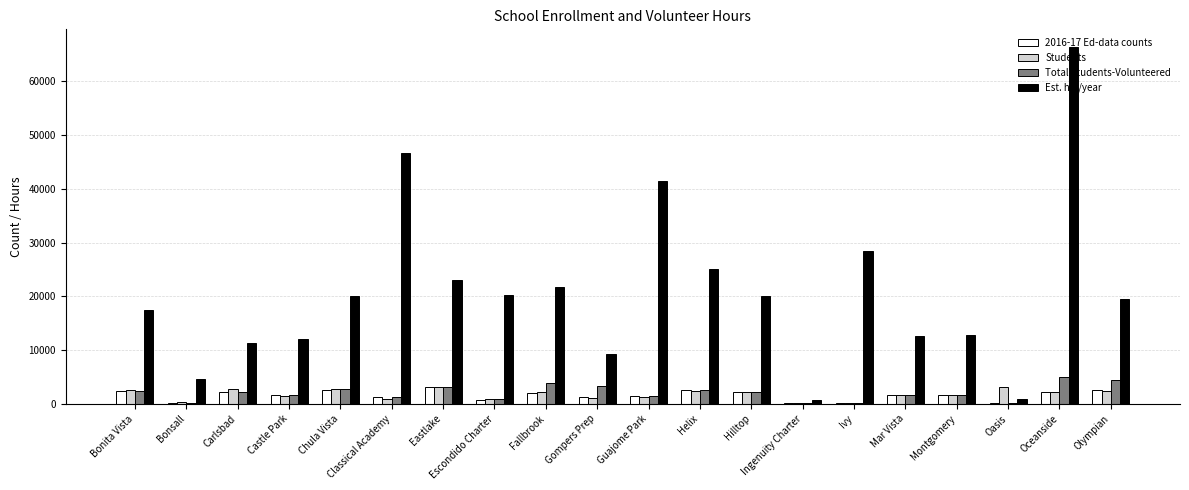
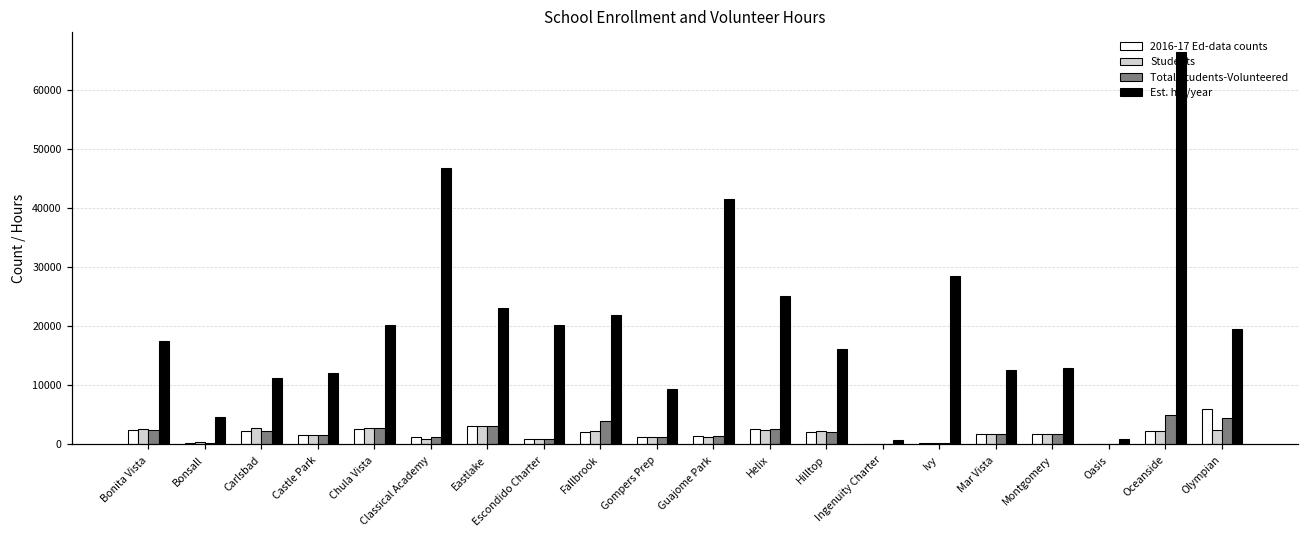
  {
    "2016-17 Ed-data counts": {
      "Bonita Vista": 2000,
      "Carlsbad": 2000,
      "Castle Park": 2000,
      "Chula Vista": 3000,
      "Classical Academy": 1000,
      "Eastlake": 3000,
      "Escondido Charter": 1000,
      "Fallbrook": 2000,
      "Gompers Prep": 1000,
      "Guajome Park": 1000,
      "Helix": 3000,
      "Hilltop": 2000,
      "Mar Vista": 2000,
      "Montgomery": 2000,
      "Oceanside": 2000,
-     "Olympian": 3000
+     "Olympian": 6000
    },
    "Students": {
      "Bonita Vista": 2000,
      "Carlsbad": 3000,
      "Castle Park": 1000,
      "Chula Vista": 3000,
      "Classical Academy": 1000,
      "Eastlake": 3000,
      "Escondido Charter": 1000,
      "Fallbrook": 2000,
      "Gompers Prep": 1000,
      "Guajome Park": 1000,
      "Helix": 2000,
      "Hilltop": 2000,
      "Mar Vista": 2000,
      "Montgomery": 2000,
-     "Oasis": 3000,
+     "Oasis": 0,
      "Oceanside": 2000,
      "Olympian": 2000
    },
    "Total Students-Volunteered": {
      "Bonita Vista": 2000,
      "Carlsbad": 2000,
      "Castle Park": 2000,
      "Chula Vista": 3000,
      "Classical Academy": 1000,
      "Eastlake": 3000,
      "Escondido Charter": 1000,
      "Fallbrook": 4000,
-     "Gompers Prep": 3000,
+     "Gompers Prep": 1000,
      "Guajome Park": 1000,
      "Helix": 3000,
      "Hilltop": 2000,
      "Mar Vista": 2000,
      "Montgomery": 2000,
      "Oceanside": 5000,
      "Olympian": 4000
    },
    "Est. hrs/year": {
      "Bonita Vista": 17000,
      "Bonsall": 5000,
      "Carlsbad": 11000,
      "Castle Park": 12000,
      "Chula Vista": 20000,
      "Classical Academy": 47000,
      "Eastlake": 23000,
      "Escondido Charter": 20000,
      "Fallbrook": 22000,
      "Gompers Prep": 9000,
      "Guajome Park": 42000,
      "Helix": 25000,
-     "Hilltop": 20000,
+     "Hilltop": 16000,
      "Ingenuity Charter": 1000,
      "Ivy": 29000,
      "Mar Vista": 13000,
      "Montgomery": 13000,
      "Oasis": 1000,
      "Oceanside": 66000,
      "Olympian": 20000
    }
  }
